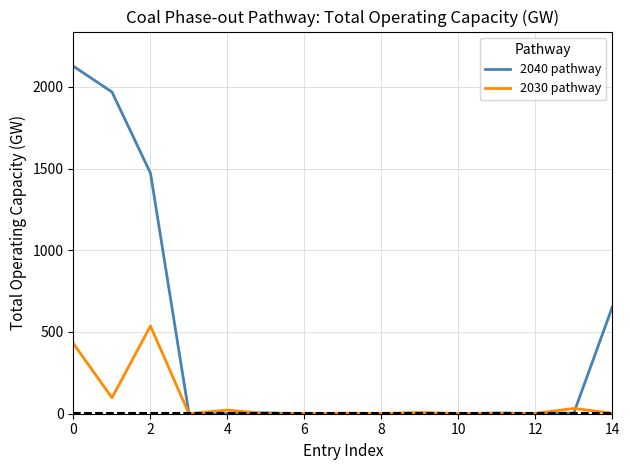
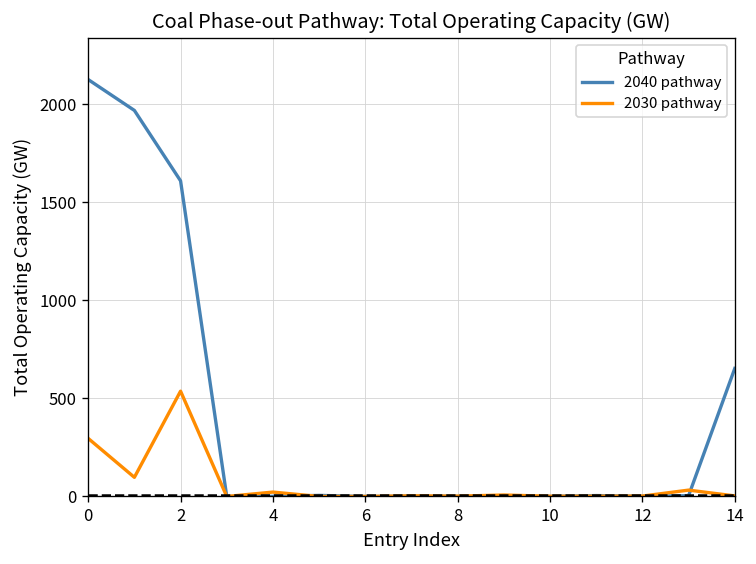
  {
    "2040 pathway": {
      "0": 2130,
-     "2": 1470,
+     "2": 1610,
      "4": 0,
      "14": 650
    },
    "2030 pathway": {
-     "0": 430,
+     "0": 300,
      "2": 540,
      "4": 20,
      "14": 0
    }
  }
